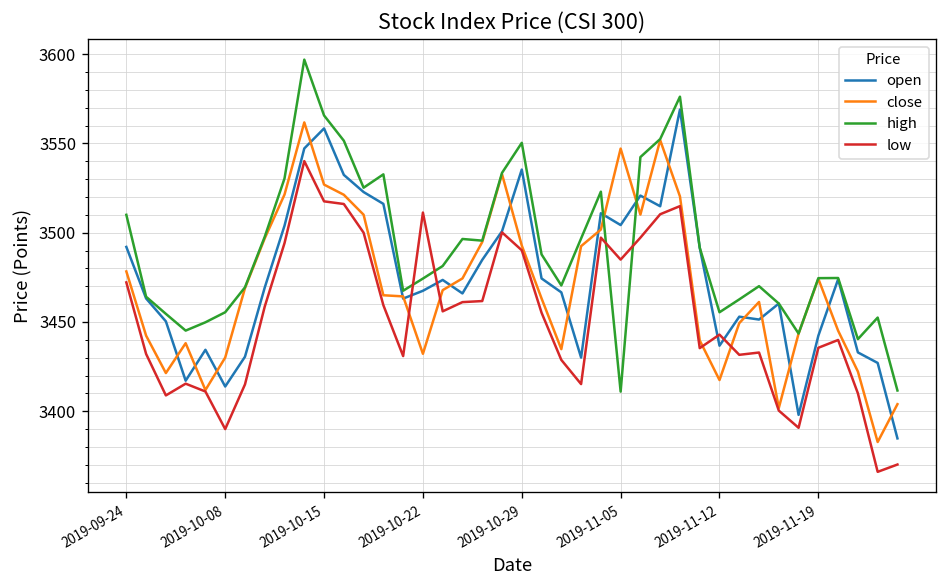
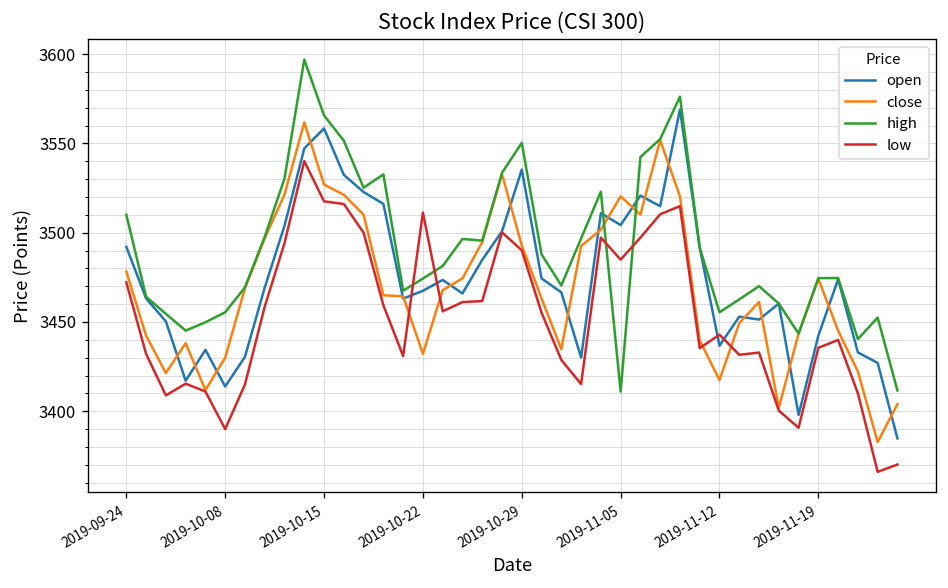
  {
    "open": {
      "2019-09-24": 3492,
      "2019-10-08": 3414,
      "2019-10-15": 3558,
      "2019-10-22": 3467,
      "2019-10-29": 3535,
      "2019-11-05": 3504,
      "2019-11-12": 3437,
      "2019-11-19": 3442
    },
    "close": {
      "2019-09-24": 3478,
      "2019-10-08": 3430,
      "2019-10-15": 3527,
      "2019-10-22": 3432,
      "2019-10-29": 3493,
-     "2019-11-05": 3547,
+     "2019-11-05": 3520,
      "2019-11-12": 3417
    },
    "high": {
      "2019-09-24": 3510,
      "2019-10-08": 3455,
      "2019-10-15": 3566,
      "2019-10-22": 3474,
      "2019-10-29": 3550,
      "2019-11-05": 3411,
      "2019-11-12": 3455
    },
    "low": {
      "2019-09-24": 3472,
      "2019-10-08": 3390,
      "2019-10-15": 3518,
      "2019-10-22": 3511,
      "2019-10-29": 3490,
      "2019-11-05": 3485,
      "2019-11-12": 3443,
      "2019-11-19": 3436
    }
  }
